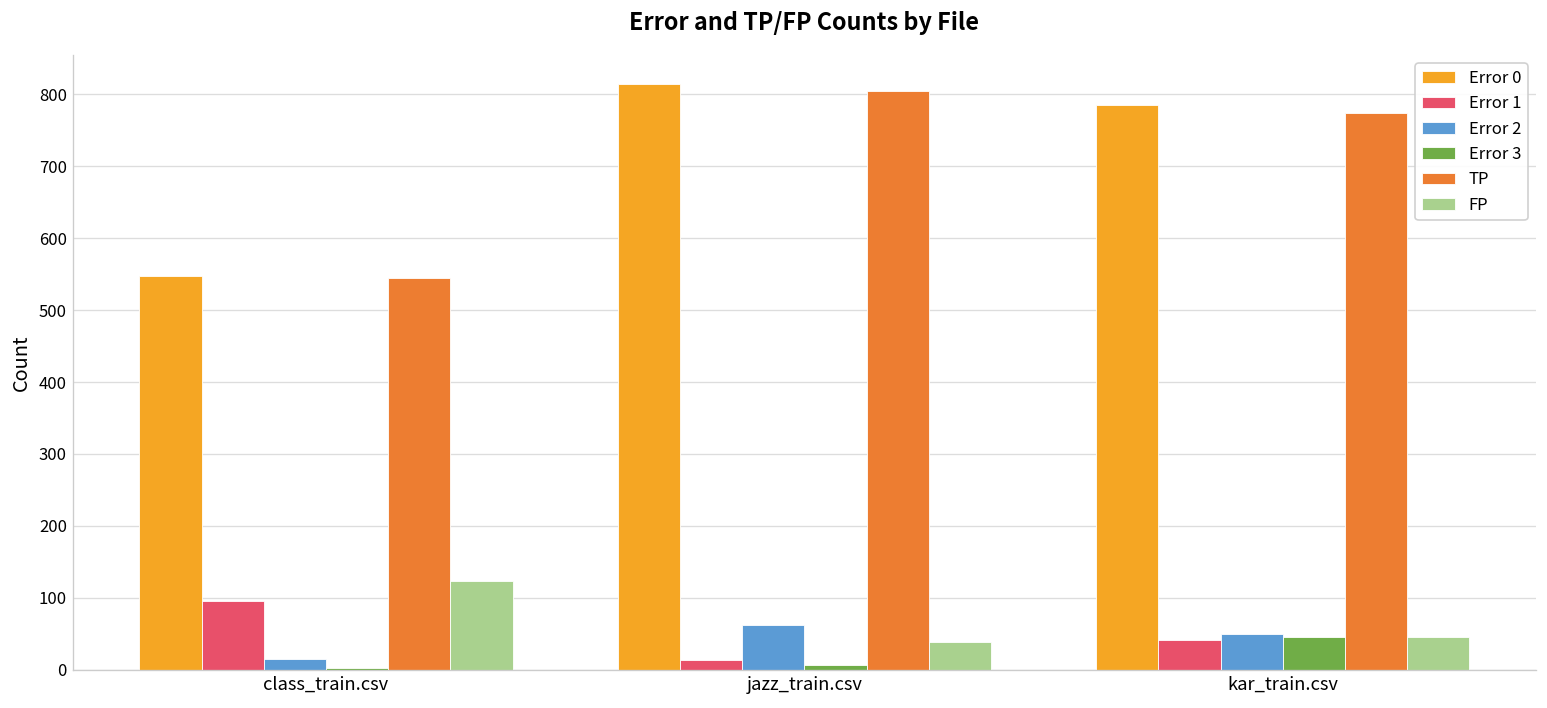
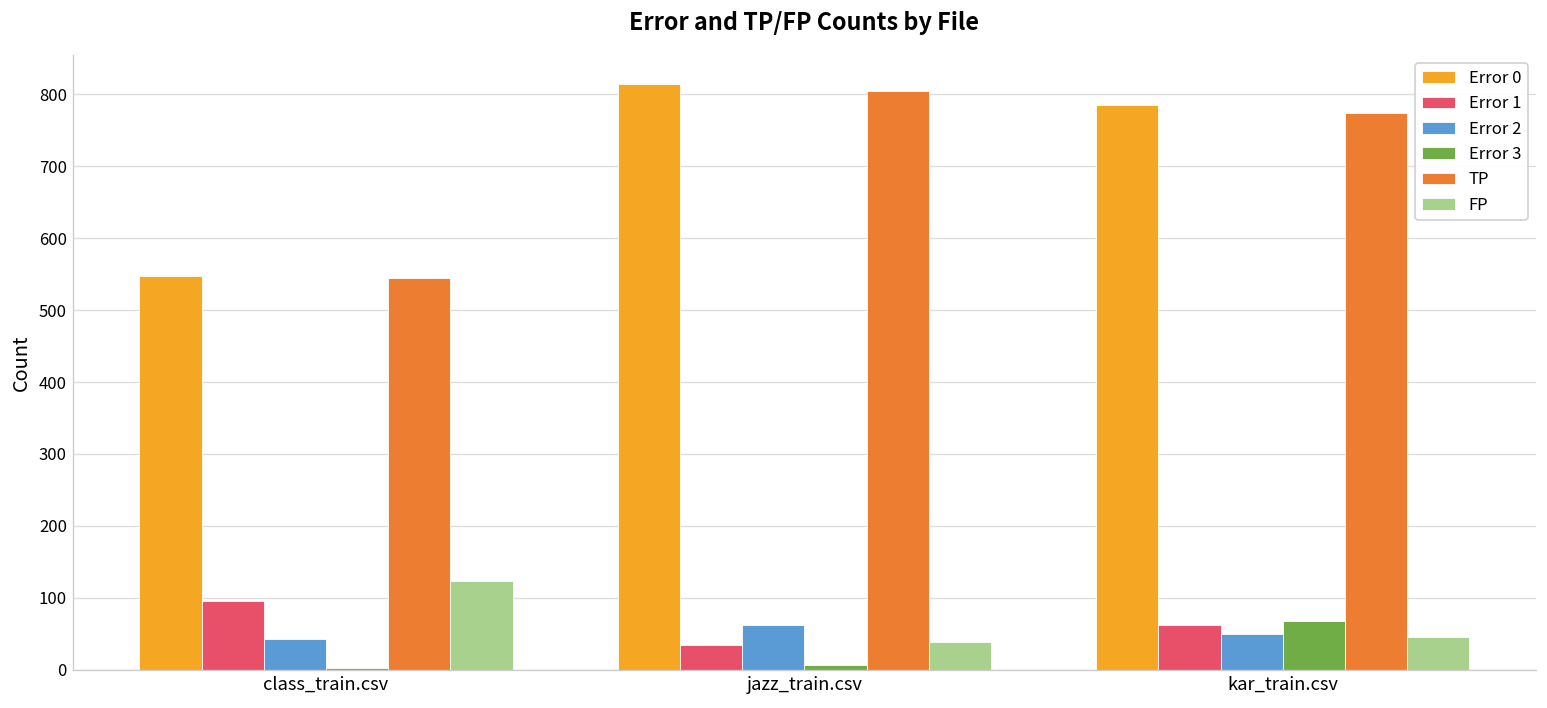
  {
    "Error 1": {
      "class_train.csv": 100,
-     "jazz_train.csv": 10,
-     "kar_train.csv": 40
+     "jazz_train.csv": 30,
+     "kar_train.csv": 60
    },
    "Error 2": {
-     "class_train.csv": 20,
+     "class_train.csv": 40,
      "jazz_train.csv": 60,
      "kar_train.csv": 50
    },
    "Error 3": {
      "jazz_train.csv": 10,
-     "kar_train.csv": 50
+     "kar_train.csv": 70
    },
    "FP": {
      "class_train.csv": 120,
      "jazz_train.csv": 40,
      "kar_train.csv": 50
    }
  }
